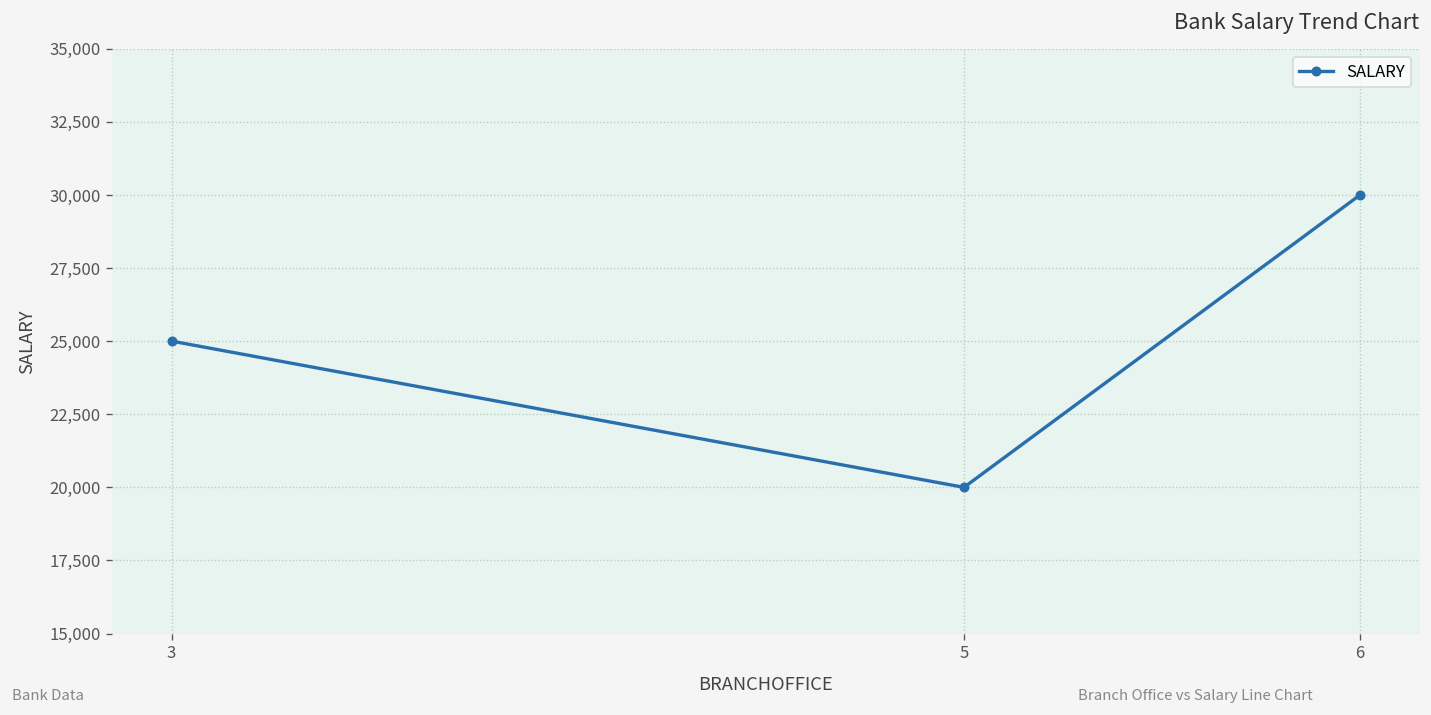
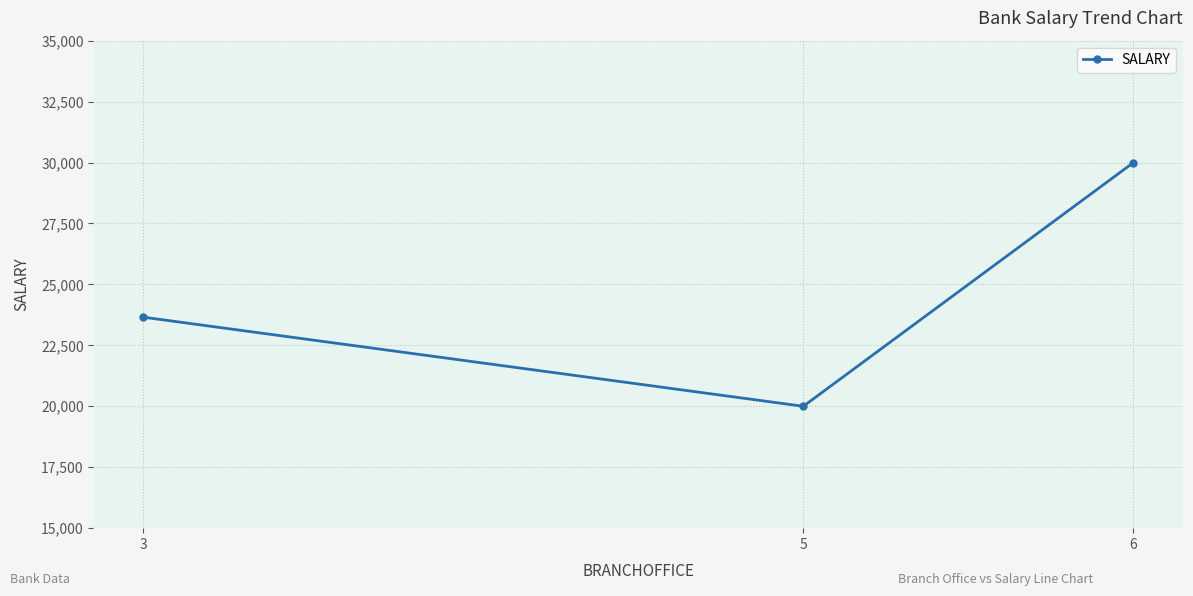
  {
-   "3": "25,000",
+   "3": "23,700",
    "5": "20,000",
    "6": "30,000"
  }
